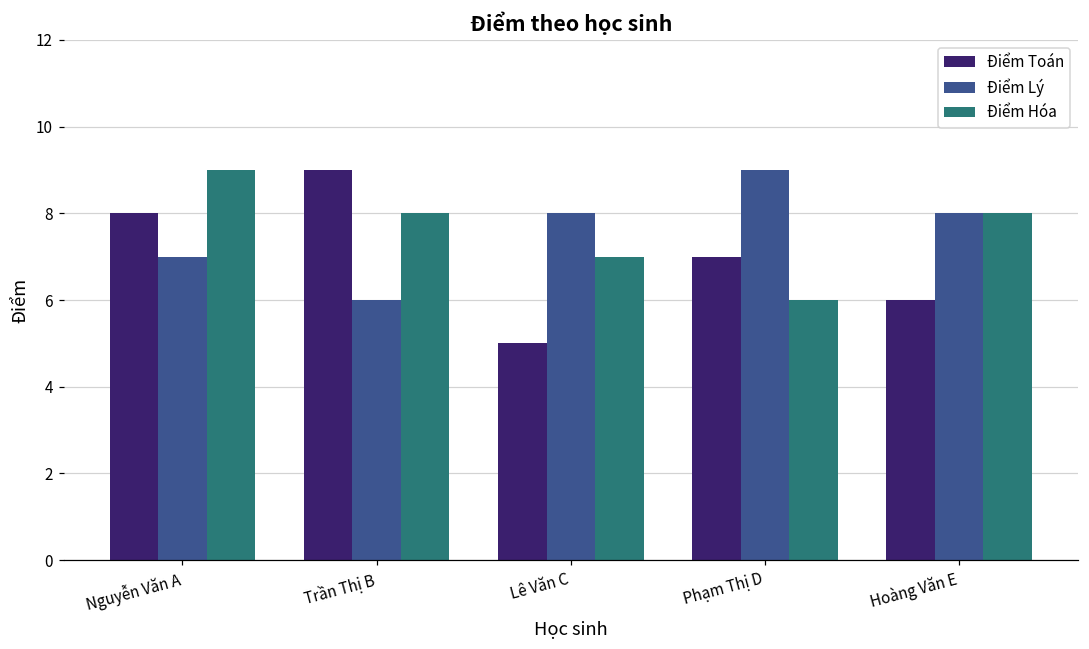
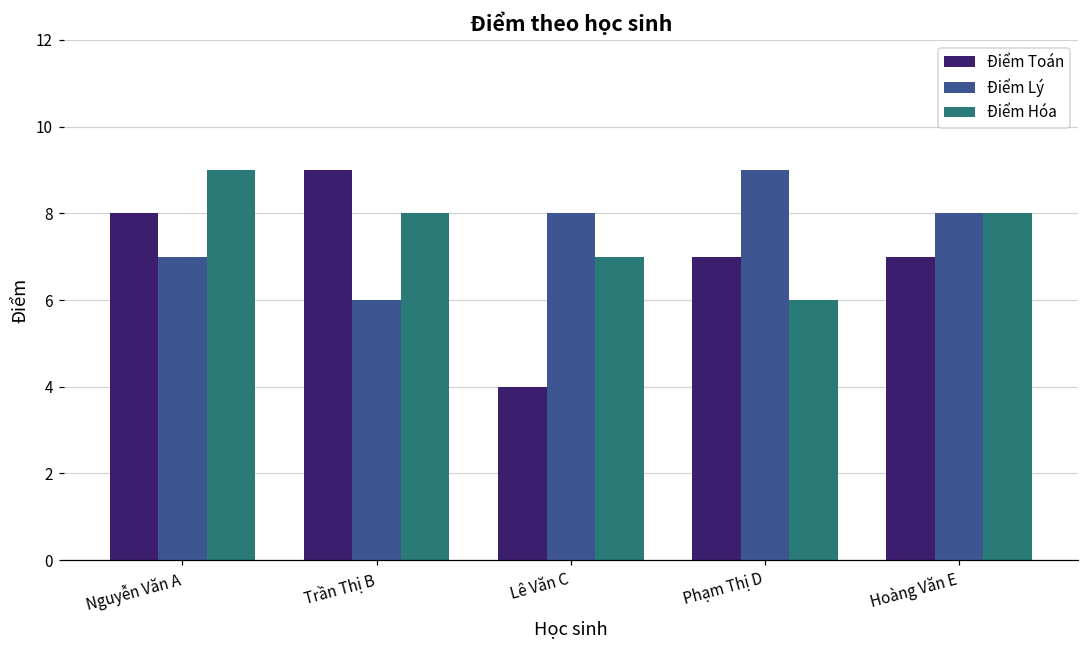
  {
    "Điểm Toán": {
      "Nguyễn Văn A": 8,
      "Trần Thị B": 9,
-     "Lê Văn C": 5,
+     "Lê Văn C": 4,
      "Phạm Thị D": 7,
-     "Hoàng Văn E": 6
+     "Hoàng Văn E": 7
    }
  }
